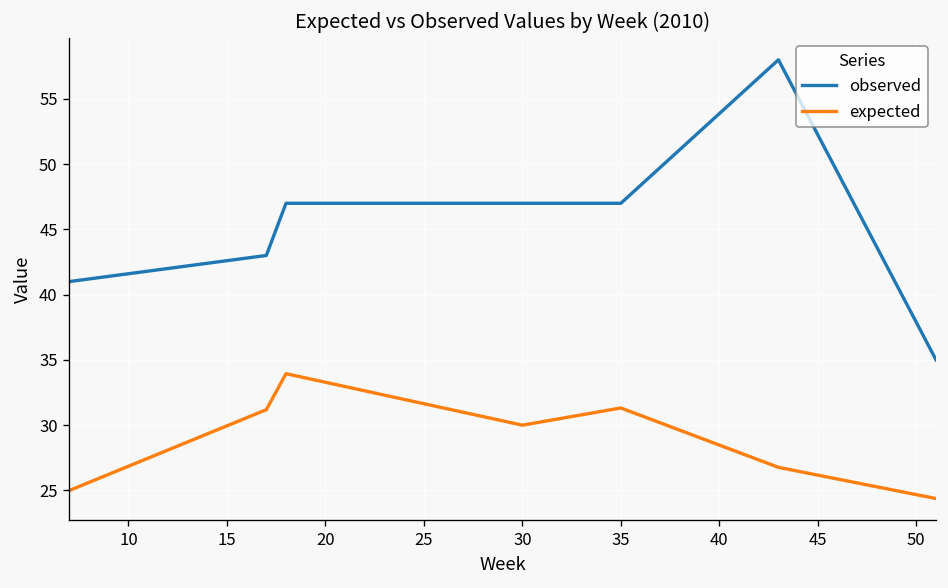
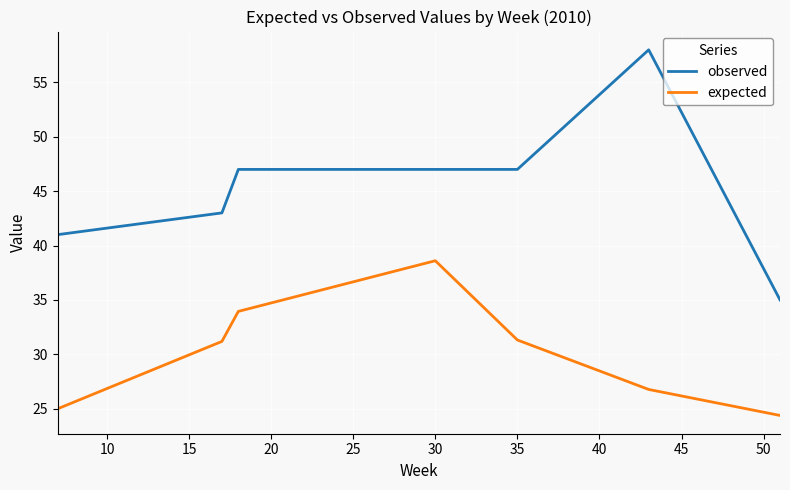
  {
    "observed": {
      "30": 47.0,
      "35": 47.0
    },
    "expected": {
-     "30": 30.0,
+     "30": 38.6,
      "35": 31.3
    }
  }
